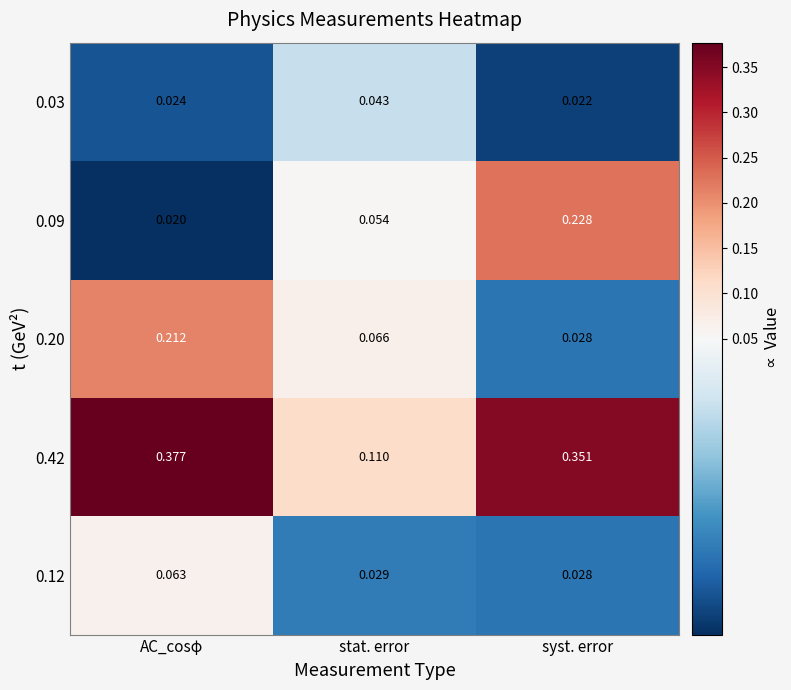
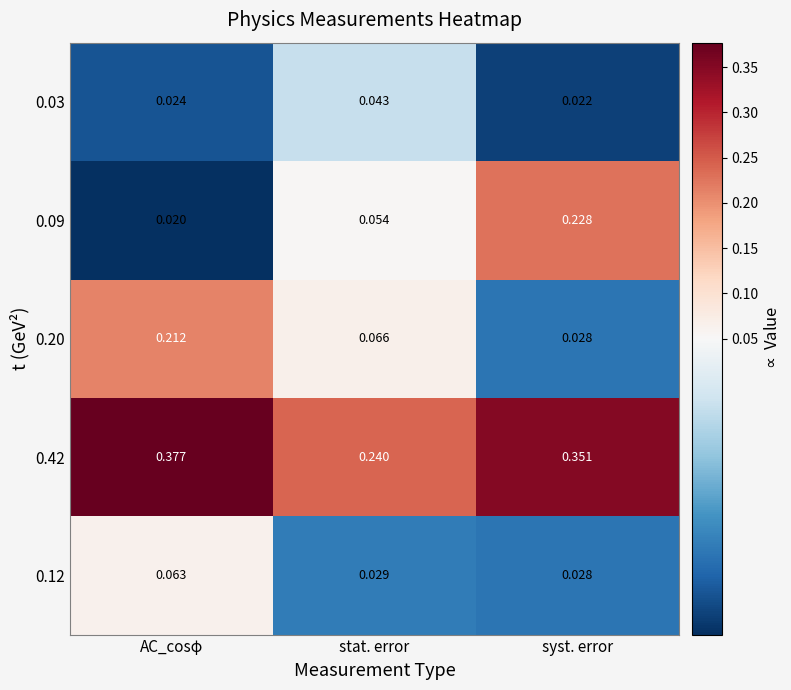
  {
    "0.03": {
      "AC_cosφ": 0.024,
      "stat. error": 0.043,
      "syst. error": 0.022
    },
    "0.09": {
      "AC_cosφ": 0.020,
      "stat. error": 0.054,
      "syst. error": 0.228
    },
    "0.20": {
      "AC_cosφ": 0.212,
      "stat. error": 0.066,
      "syst. error": 0.028
    },
    "0.42": {
      "AC_cosφ": 0.377,
-     "stat. error": 0.110,
+     "stat. error": 0.240,
      "syst. error": 0.351
    },
    "0.12": {
      "AC_cosφ": 0.063,
      "stat. error": 0.029,
      "syst. error": 0.028
    }
  }
